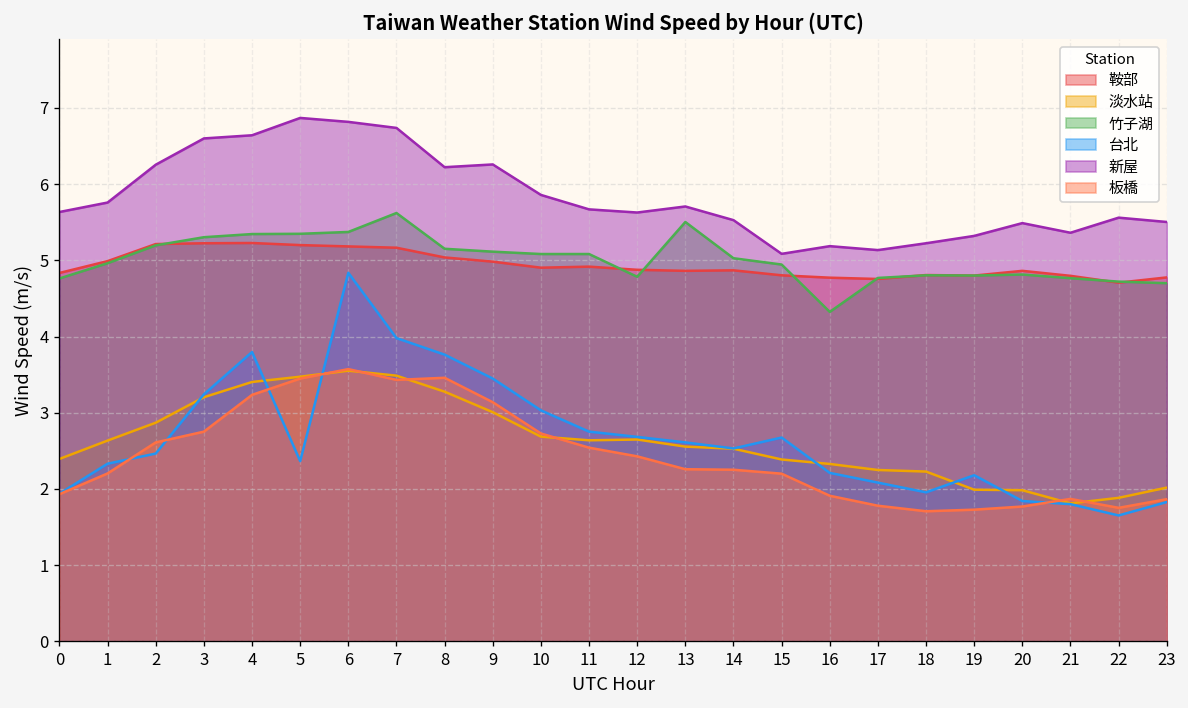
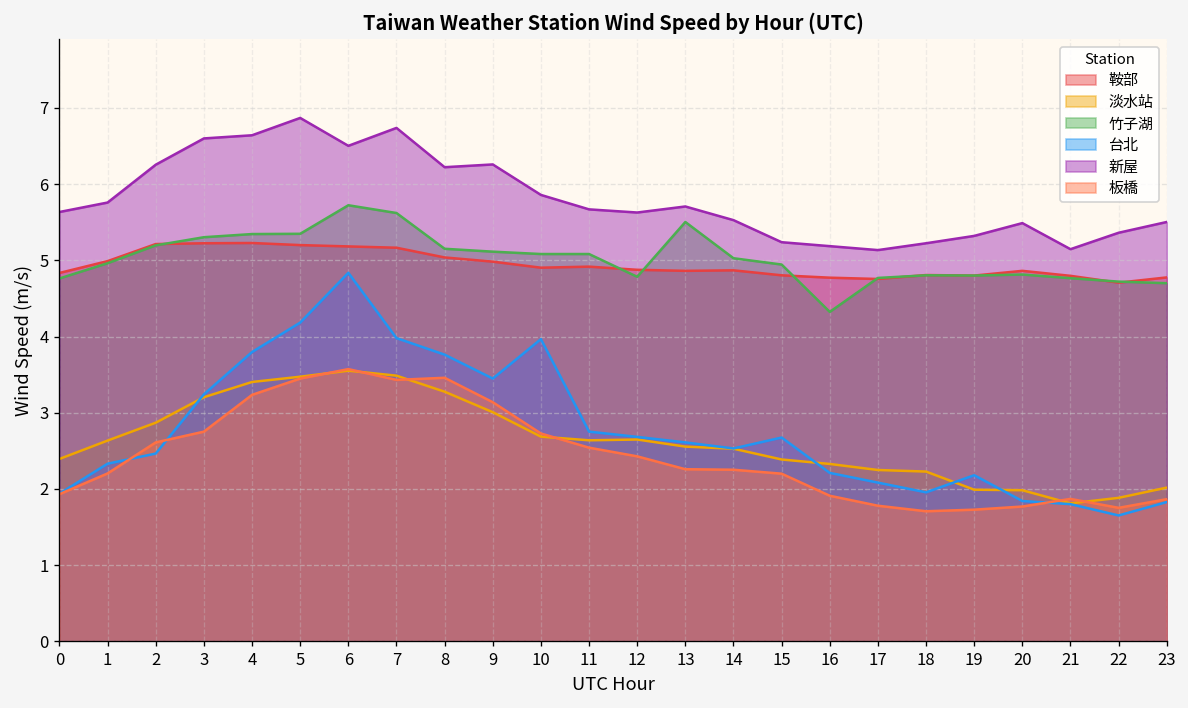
  {
    "竹子湖": {
      "0": 4.8,
      "3": 5.3,
      "4": 5.3,
      "5": 5.3,
-     "6": 5.4,
+     "6": 5.7,
      "7": 5.6,
      "8": 5.2,
      "9": 5.1,
      "10": 5.1,
      "11": 5.1,
      "12": 4.8,
      "13": 5.5,
      "14": 5.0,
      "15": 4.9,
      "16": 4.3,
      "20": 4.8,
      "23": 4.7
    },
    "台北": {
      "1": 2.3,
      "2": 2.5,
      "4": 3.8,
-     "5": 2.4,
+     "5": 4.2,
      "6": 4.8,
      "7": 4.0,
      "8": 3.8,
      "9": 3.4,
-     "10": 3.0,
+     "10": 4.0,
      "11": 2.8,
      "13": 2.6,
      "15": 2.7,
      "16": 2.2,
      "17": 2.1,
      "18": 2.0,
      "19": 2.2,
      "20": 1.8,
      "22": 1.7
    },
    "新屋": {
      "0": 5.6,
      "1": 5.8,
      "2": 6.3,
      "3": 6.6,
      "4": 6.6,
      "5": 6.9,
-     "6": 6.8,
+     "6": 6.5,
      "7": 6.7,
      "8": 6.2,
      "9": 6.3,
      "10": 5.9,
      "11": 5.7,
      "12": 5.6,
      "13": 5.7,
      "14": 5.5,
-     "15": 5.1,
+     "15": 5.2,
      "16": 5.2,
      "17": 5.1,
      "18": 5.2,
      "19": 5.3,
      "20": 5.5,
-     "21": 5.4,
-     "22": 5.6,
+     "21": 5.1,
+     "22": 5.4,
      "23": 5.5
    }
  }
